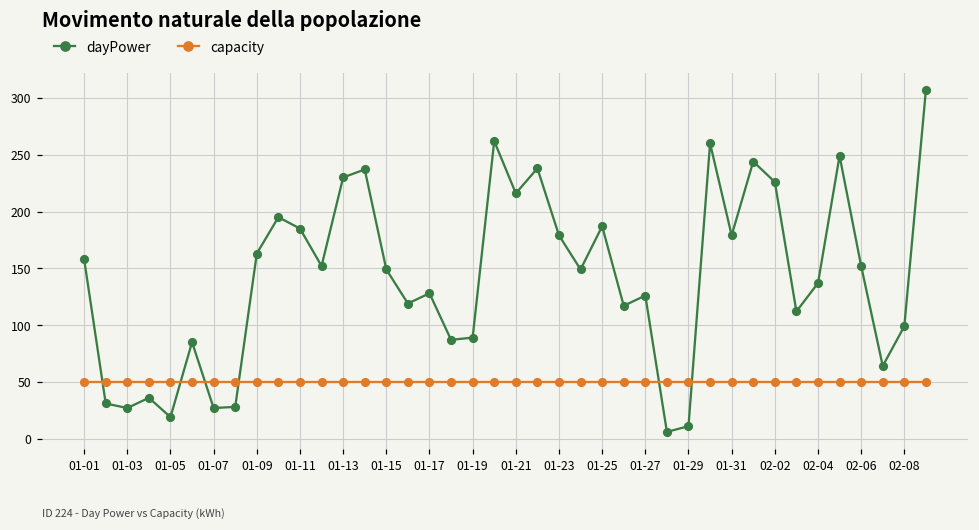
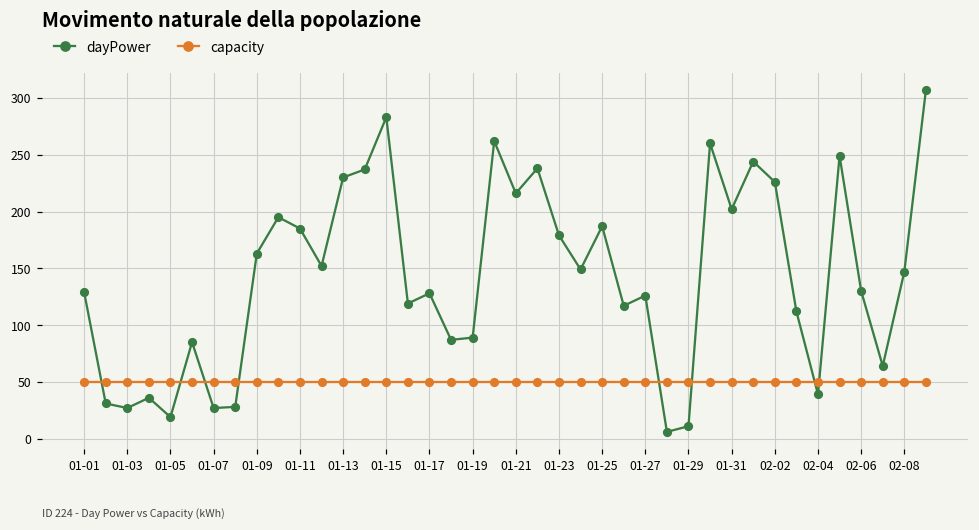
  {
    "dayPower": {
-     "01-01": 158,
+     "01-01": 129,
      "01-03": 27,
      "01-05": 19,
      "01-07": 27,
      "01-09": 163,
      "01-11": 185,
      "01-13": 230,
-     "01-15": 149,
+     "01-15": 283,
      "01-17": 128,
      "01-19": 89,
      "01-21": 216,
      "01-23": 179,
      "01-25": 187,
      "01-27": 126,
      "01-29": 11,
-     "01-31": 179,
+     "01-31": 202,
      "02-02": 226,
-     "02-04": 137,
-     "02-06": 152,
-     "02-08": 99
+     "02-04": 39,
+     "02-06": 130,
+     "02-08": 147
    },
    "capacity": {
      "01-01": 50,
      "01-03": 50,
      "01-05": 50,
      "01-07": 50,
      "01-09": 50,
      "01-11": 50,
      "01-13": 50,
      "01-15": 50,
      "01-17": 50,
      "01-19": 50,
      "01-21": 50,
      "01-23": 50,
      "01-25": 50,
      "01-27": 50,
      "01-29": 50,
      "01-31": 50,
      "02-02": 50,
      "02-04": 50,
      "02-06": 50,
      "02-08": 50
    }
  }
